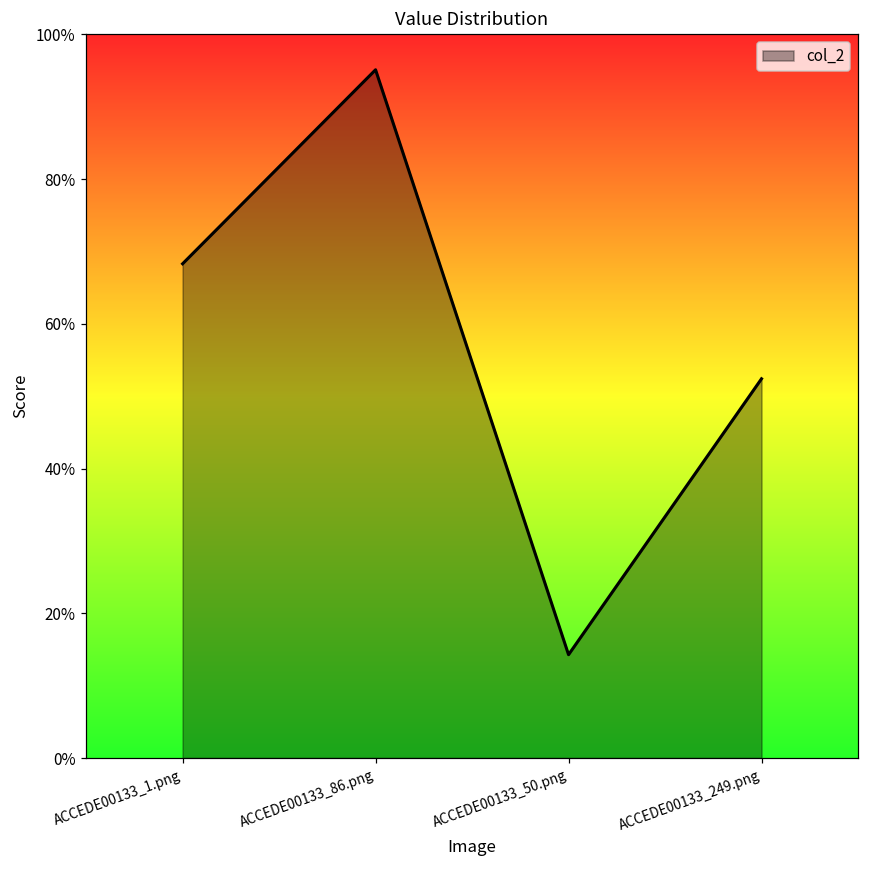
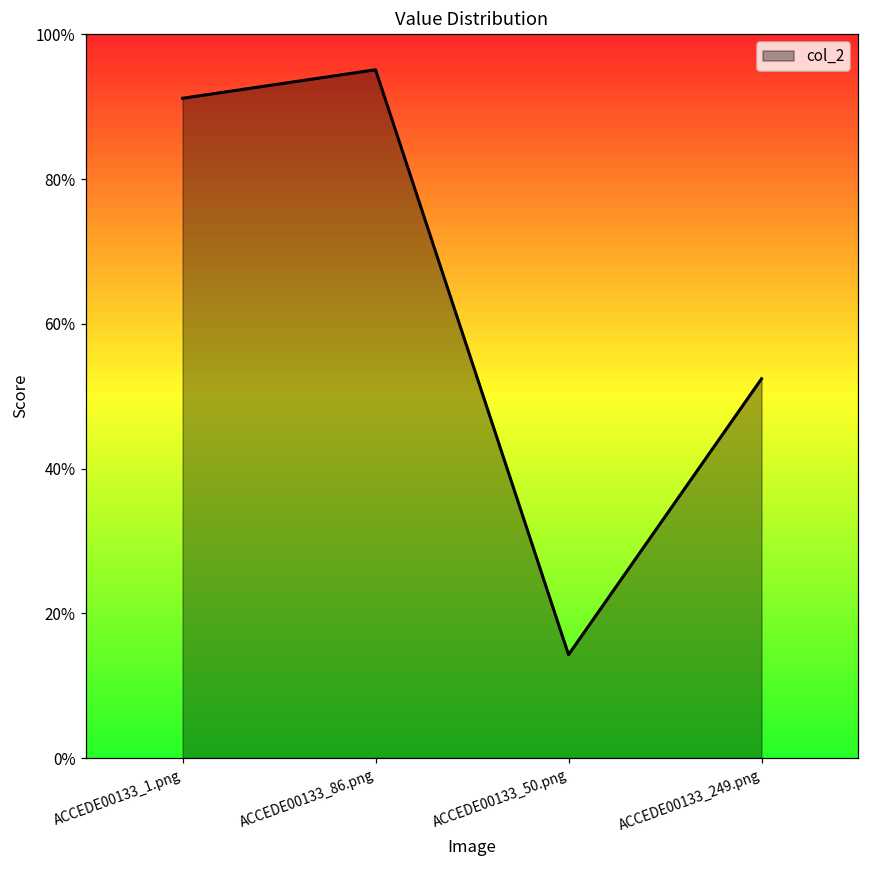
  {
-   "ACCEDE00133_1.png": "68%",
+   "ACCEDE00133_1.png": "91%",
    "ACCEDE00133_86.png": "95%",
    "ACCEDE00133_50.png": "14%",
    "ACCEDE00133_249.png": "52%"
  }
